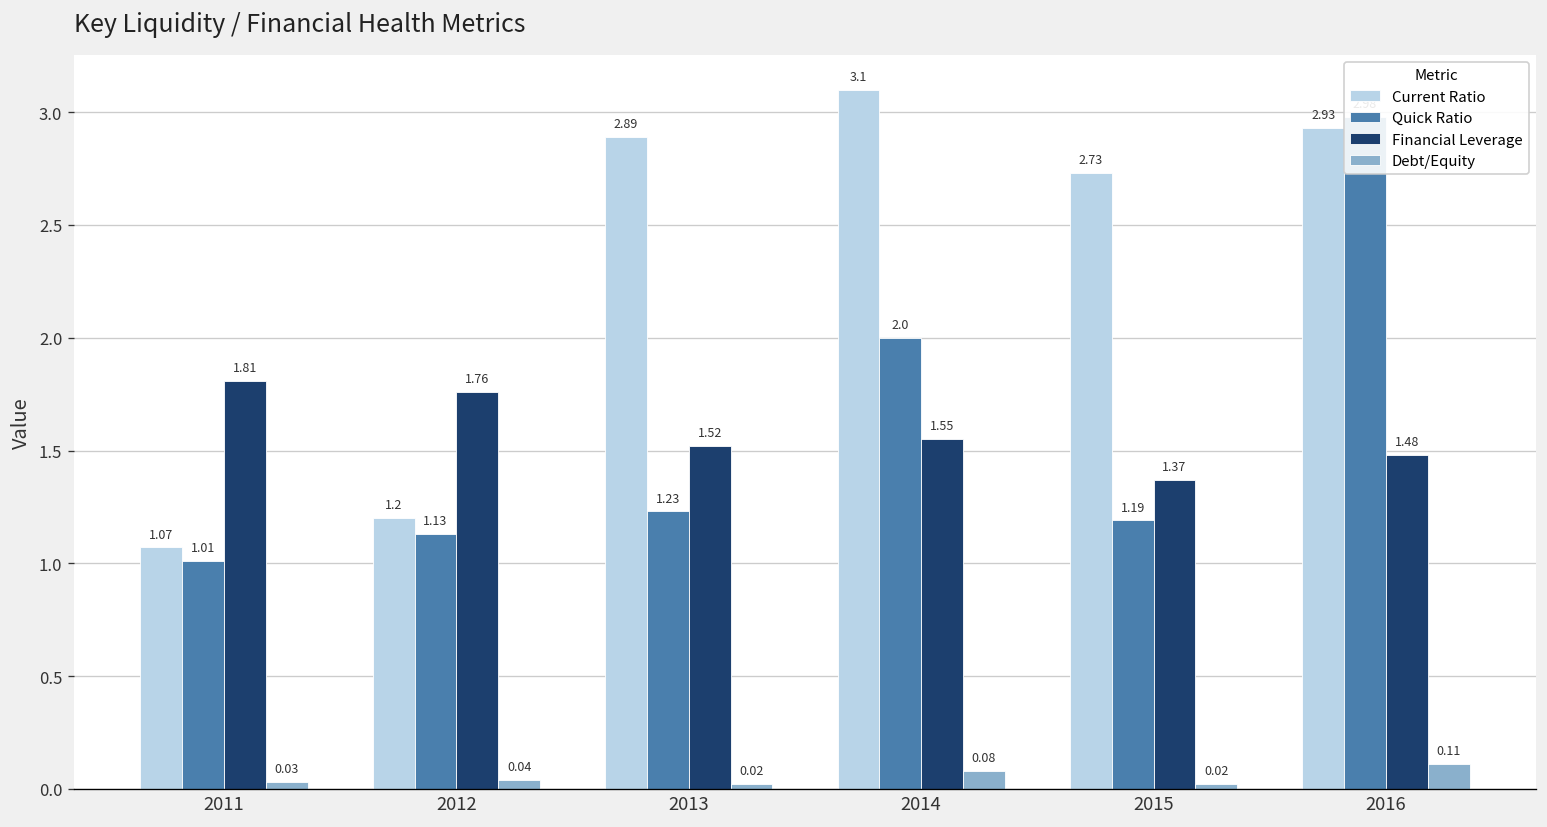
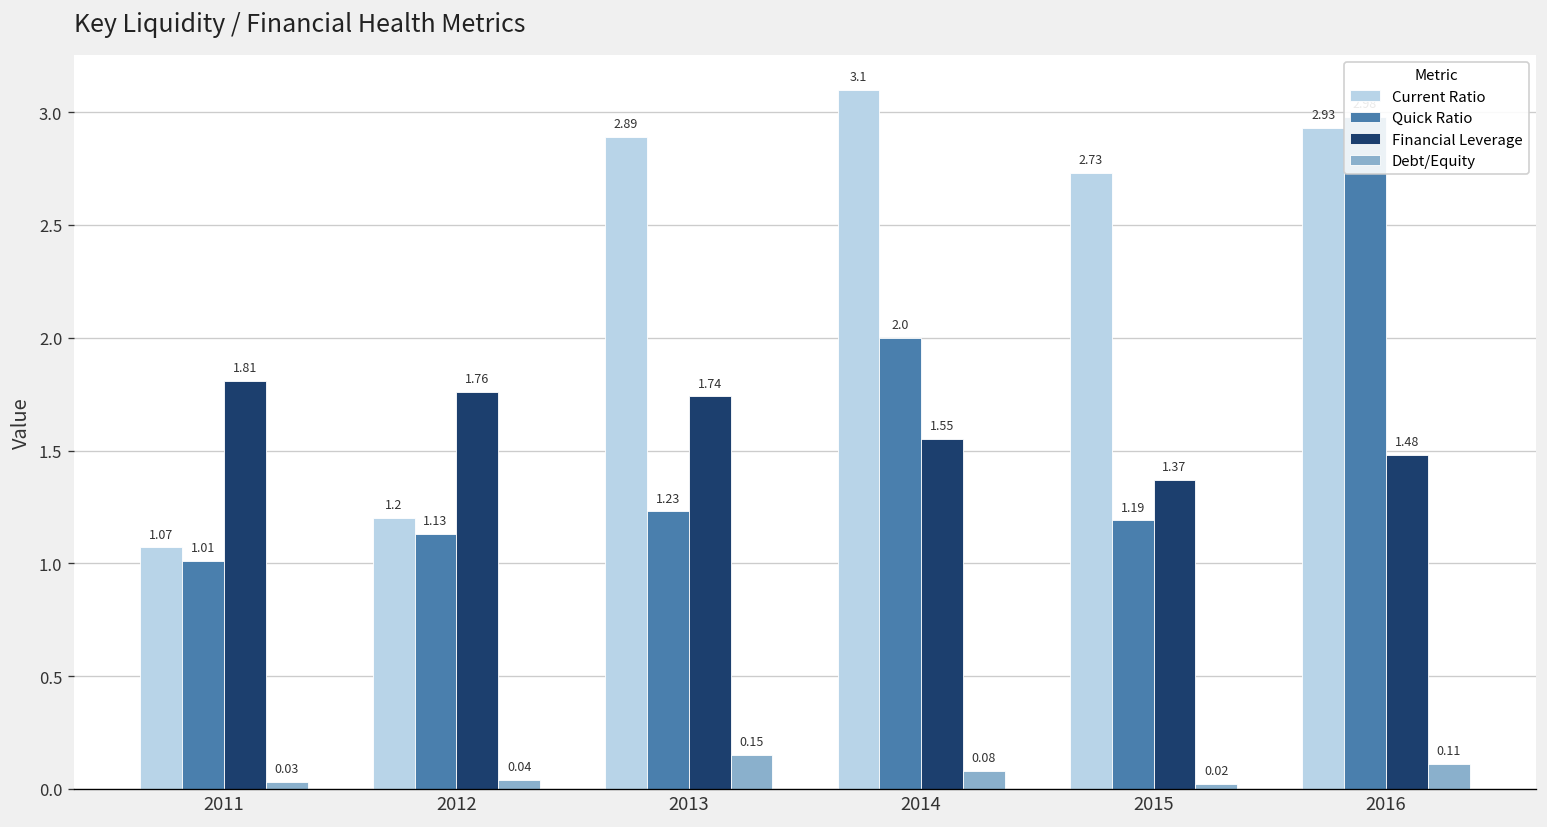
  {
    "Current Ratio": {
      "2011": 1.07,
      "2012": 1.2,
      "2013": 2.89,
      "2014": 3.1,
      "2015": 2.73,
      "2016": 2.93
    },
    "Quick Ratio": {
      "2011": 1.01,
      "2012": 1.13,
      "2013": 1.23,
      "2014": 2.0,
      "2015": 1.19
    },
    "Financial Leverage": {
      "2011": 1.81,
      "2012": 1.76,
-     "2013": 1.52,
+     "2013": 1.74,
      "2014": 1.55,
      "2015": 1.37,
      "2016": 1.48
    },
    "Debt/Equity": {
      "2011": 0.03,
      "2012": 0.04,
-     "2013": 0.02,
+     "2013": 0.15,
      "2014": 0.08,
      "2015": 0.02,
      "2016": 0.11
    }
  }
